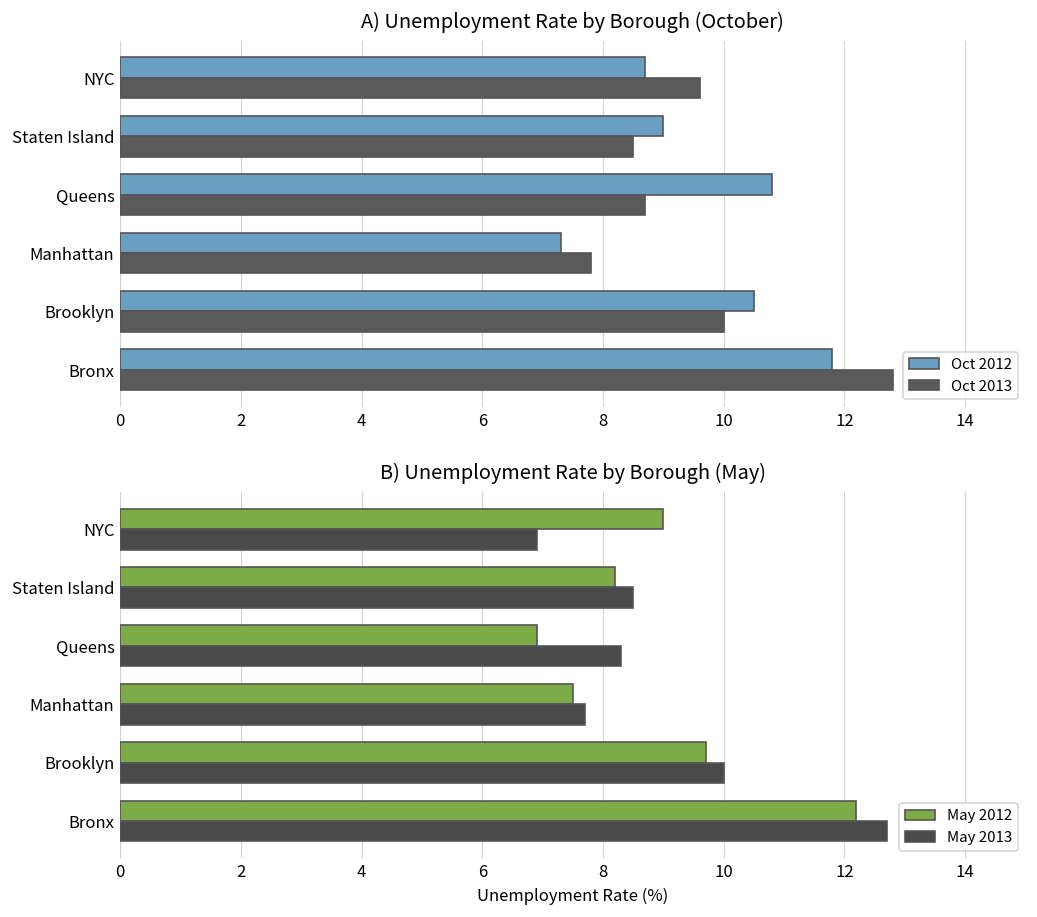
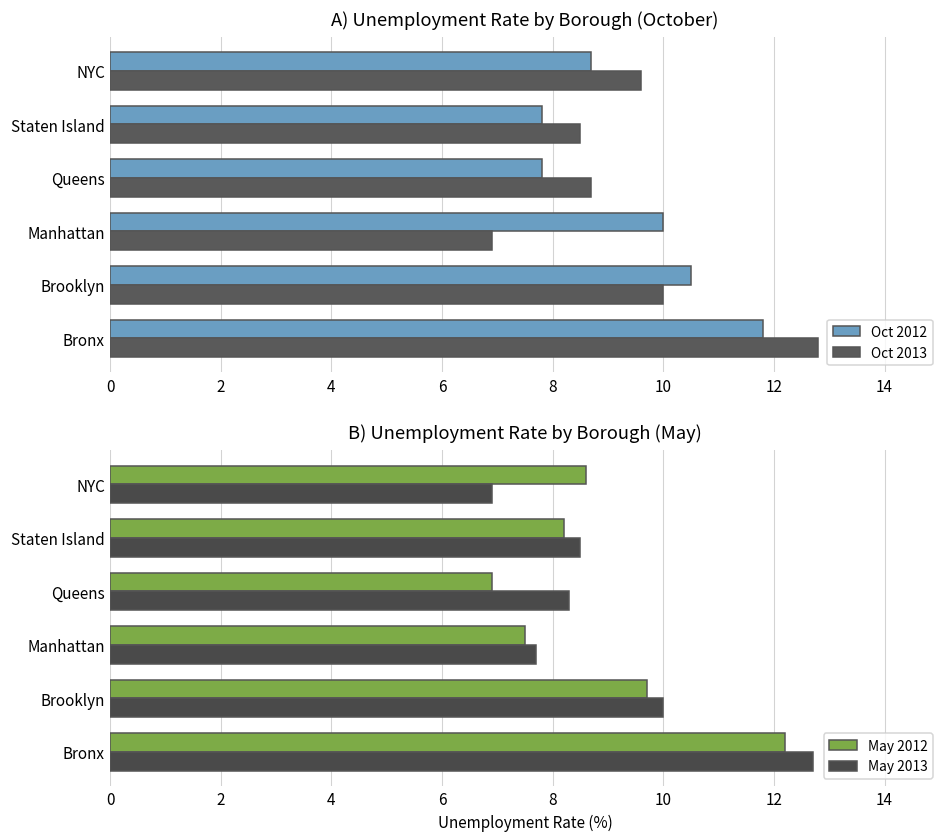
  {
    "A) Unemployment Rate by Borough (October)": {
      "Oct 2012": {
        "NYC": 8.7,
-       "Staten Island": 9.0,
-       "Queens": 10.8,
-       "Manhattan": 7.3,
+       "Staten Island": 7.8,
+       "Queens": 7.8,
+       "Manhattan": 10.0,
        "Brooklyn": 10.5,
        "Bronx": 11.8
      },
      "Oct 2013": {
        "NYC": 9.6,
        "Staten Island": 8.5,
        "Queens": 8.7,
-       "Manhattan": 7.8,
+       "Manhattan": 6.9,
        "Brooklyn": 10.0,
        "Bronx": 12.8
      }
    },
    "B) Unemployment Rate by Borough (May)": {
      "May 2012": {
-       "NYC": 9.0,
+       "NYC": 8.6,
        "Staten Island": 8.2,
        "Queens": 6.9,
        "Manhattan": 7.5,
        "Brooklyn": 9.7,
        "Bronx": 12.2
      },
      "May 2013": {
        "NYC": 6.9,
        "Staten Island": 8.5,
        "Queens": 8.3,
        "Manhattan": 7.7,
        "Brooklyn": 10.0,
        "Bronx": 12.7
      }
    }
  }
